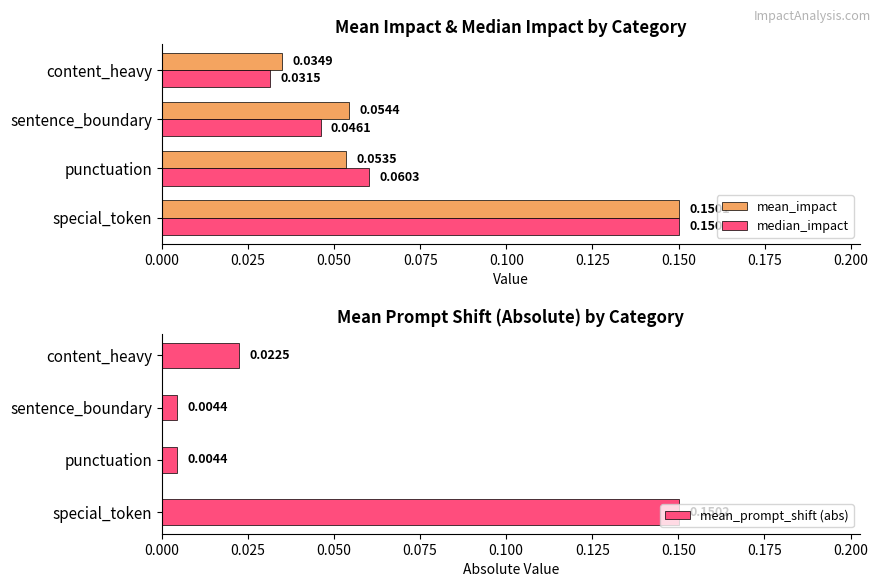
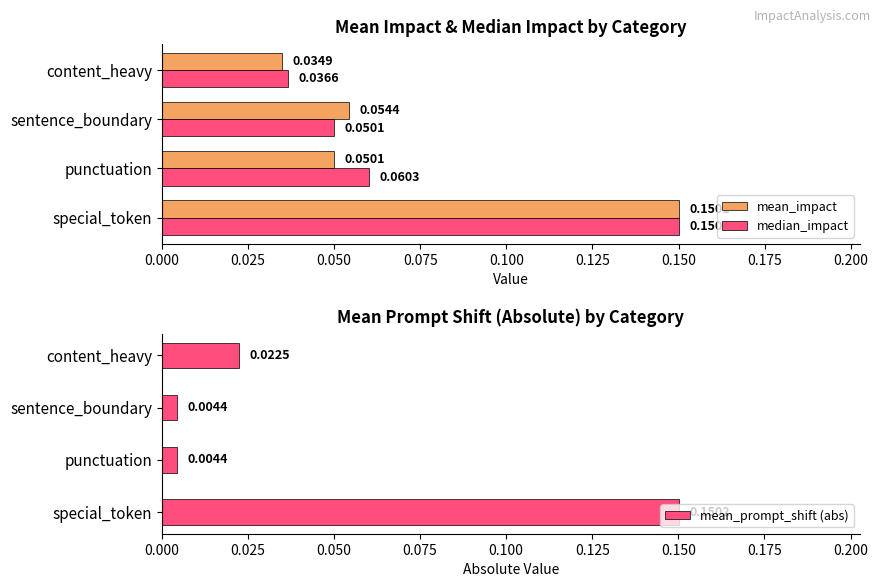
  {
    "Mean Impact & Median Impact by Category": {
      "mean_impact": {
        "content_heavy": 0.0349,
        "sentence_boundary": 0.0544,
-       "punctuation": 0.0535
+       "punctuation": 0.0501
      },
      "median_impact": {
-       "content_heavy": 0.0315,
-       "sentence_boundary": 0.0461,
+       "content_heavy": 0.0366,
+       "sentence_boundary": 0.0501,
        "punctuation": 0.0603
      }
    },
    "Mean Prompt Shift (Absolute) by Category": {
      "content_heavy": 0.0225,
      "sentence_boundary": 0.0044,
      "punctuation": 0.0044
    }
  }
